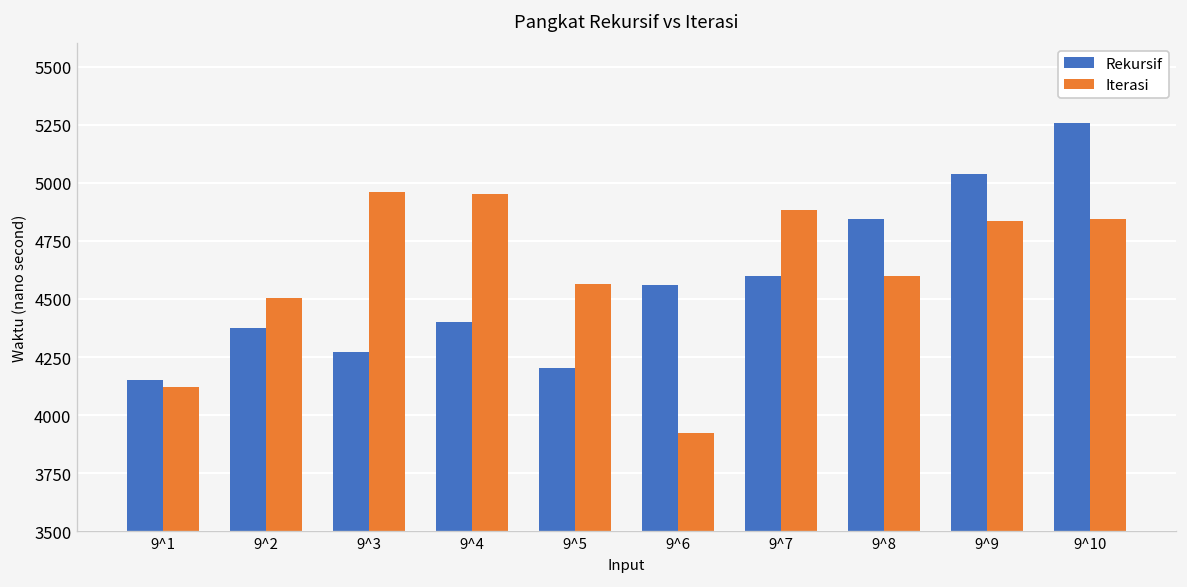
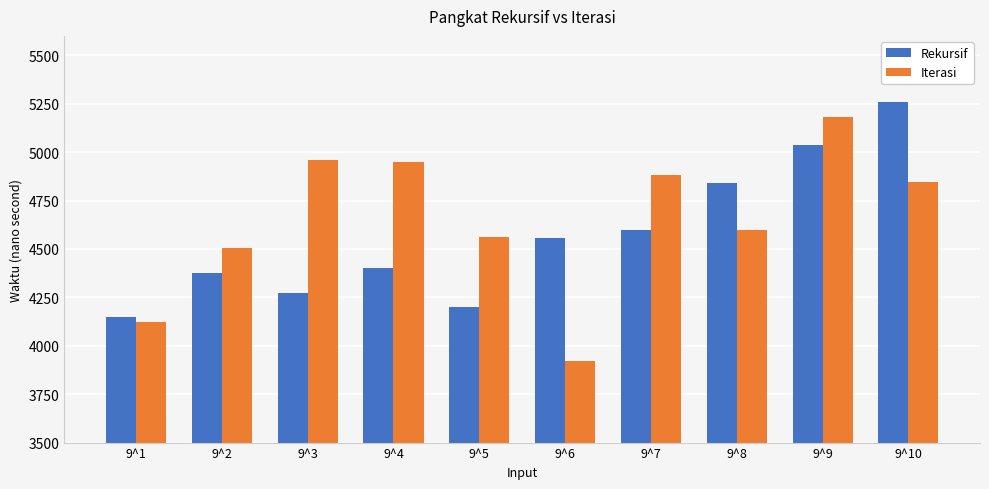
  {
    "Rekursif": {
      "9^1": 4150,
      "9^2": 4380,
      "9^3": 4270,
      "9^4": 4400,
      "9^5": 4200,
      "9^6": 4560,
      "9^7": 4600,
      "9^8": 4840,
      "9^9": 5040,
      "9^10": 5260
    },
    "Iterasi": {
      "9^1": 4120,
      "9^2": 4510,
      "9^3": 4960,
      "9^4": 4950,
      "9^5": 4560,
      "9^6": 3920,
      "9^7": 4880,
      "9^8": 4600,
-     "9^9": 4840,
+     "9^9": 5180,
      "9^10": 4840
    }
  }
